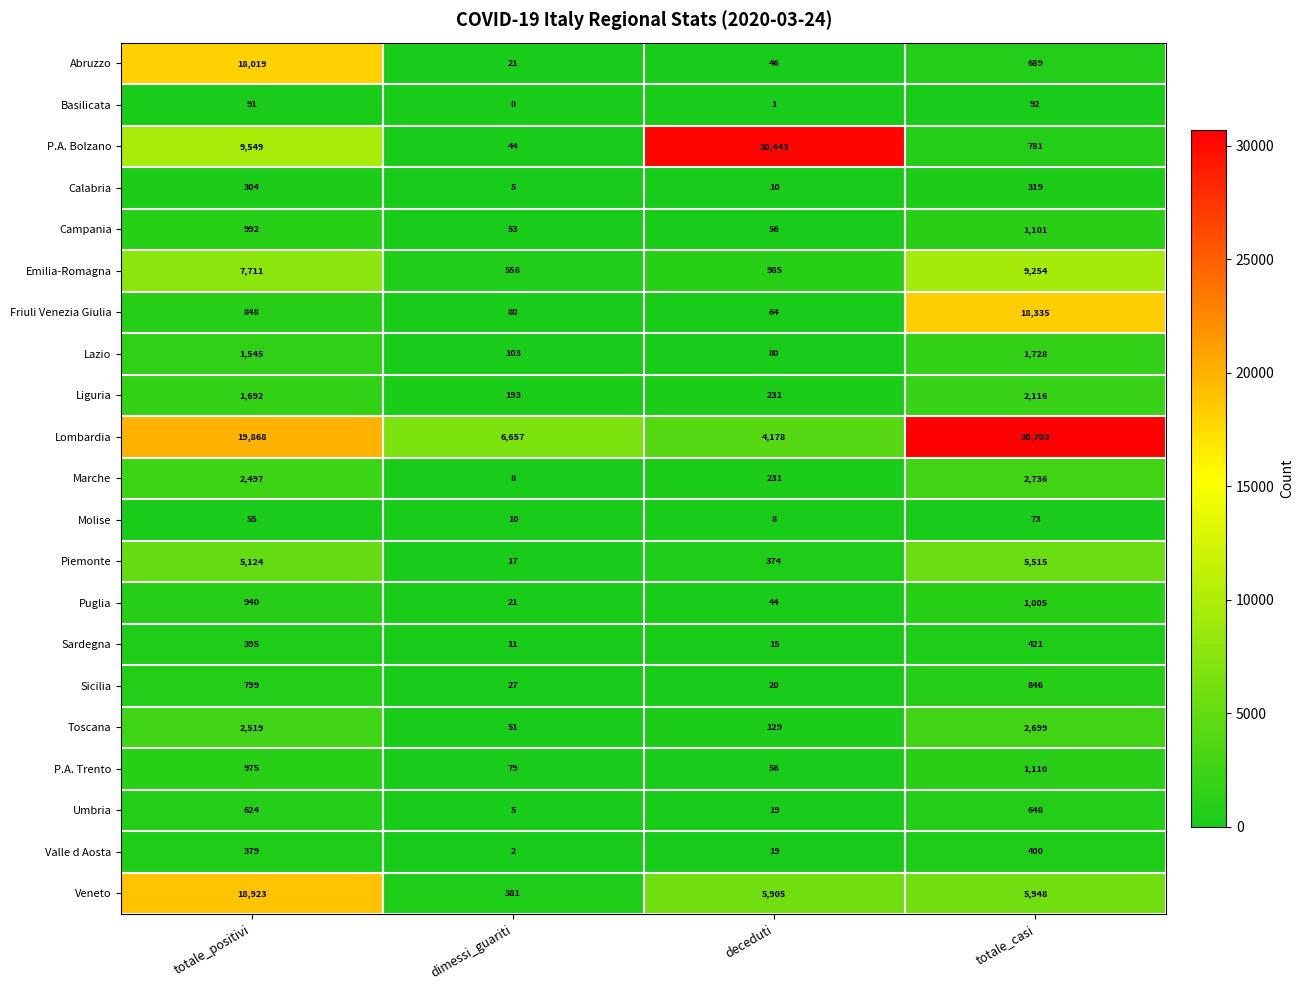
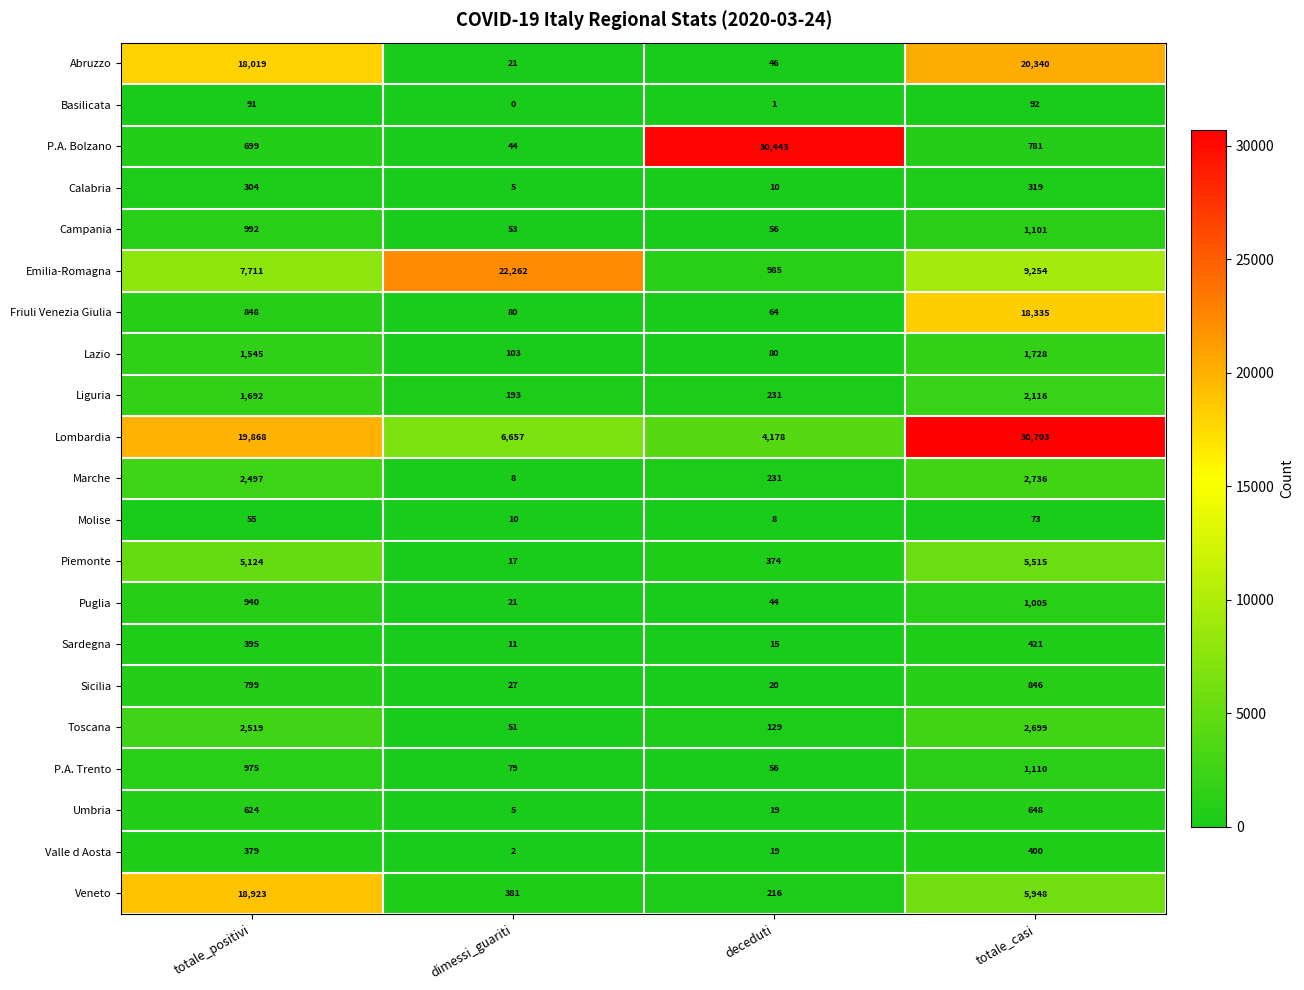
  {
    "Abruzzo": {
      "totale_positivi": "18,019",
      "dimessi_guariti": "21",
      "deceduti": "46",
-     "totale_casi": "689"
+     "totale_casi": "20,340"
    },
    "Basilicata": {
      "totale_positivi": "91",
      "dimessi_guariti": "0",
      "deceduti": "1",
      "totale_casi": "92"
    },
    "P.A. Bolzano": {
-     "totale_positivi": "9,549",
+     "totale_positivi": "699",
      "dimessi_guariti": "44",
      "deceduti": "30,443",
      "totale_casi": "781"
    },
    "Calabria": {
      "totale_positivi": "304",
      "dimessi_guariti": "5",
      "deceduti": "10",
      "totale_casi": "319"
    },
    "Campania": {
      "totale_positivi": "992",
      "dimessi_guariti": "53",
      "deceduti": "56",
      "totale_casi": "1,101"
    },
    "Emilia-Romagna": {
      "totale_positivi": "7,711",
-     "dimessi_guariti": "558",
+     "dimessi_guariti": "22,262",
      "deceduti": "985",
      "totale_casi": "9,254"
    },
    "Friuli Venezia Giulia": {
      "totale_positivi": "848",
      "dimessi_guariti": "80",
      "deceduti": "64",
      "totale_casi": "18,335"
    },
    "Lazio": {
      "totale_positivi": "1,545",
      "dimessi_guariti": "103",
      "deceduti": "80",
      "totale_casi": "1,728"
    },
    "Liguria": {
      "totale_positivi": "1,692",
      "dimessi_guariti": "193",
      "deceduti": "231",
      "totale_casi": "2,116"
    },
    "Lombardia": {
      "totale_positivi": "19,868",
      "dimessi_guariti": "6,657",
      "deceduti": "4,178",
      "totale_casi": "30,703"
    },
    "Marche": {
      "totale_positivi": "2,497",
      "dimessi_guariti": "8",
      "deceduti": "231",
      "totale_casi": "2,736"
    },
    "Molise": {
      "totale_positivi": "55",
      "dimessi_guariti": "10",
      "deceduti": "8",
      "totale_casi": "73"
    },
    "Piemonte": {
      "totale_positivi": "5,124",
      "dimessi_guariti": "17",
      "deceduti": "374",
      "totale_casi": "5,515"
    },
    "Puglia": {
      "totale_positivi": "940",
      "dimessi_guariti": "21",
      "deceduti": "44",
      "totale_casi": "1,005"
    },
    "Sardegna": {
      "totale_positivi": "395",
      "dimessi_guariti": "11",
      "deceduti": "15",
      "totale_casi": "421"
    },
    "Sicilia": {
      "totale_positivi": "799",
      "dimessi_guariti": "27",
      "deceduti": "20",
      "totale_casi": "846"
    },
    "Toscana": {
      "totale_positivi": "2,519",
      "dimessi_guariti": "51",
      "deceduti": "129",
      "totale_casi": "2,699"
    },
    "P.A. Trento": {
      "totale_positivi": "975",
      "dimessi_guariti": "79",
      "deceduti": "56",
      "totale_casi": "1,110"
    },
    "Umbria": {
      "totale_positivi": "624",
      "dimessi_guariti": "5",
      "deceduti": "19",
      "totale_casi": "648"
    },
    "Valle d Aosta": {
      "totale_positivi": "379",
      "dimessi_guariti": "2",
      "deceduti": "19",
      "totale_casi": "400"
    },
    "Veneto": {
      "totale_positivi": "18,923",
      "dimessi_guariti": "381",
-     "deceduti": "5,905",
+     "deceduti": "216",
      "totale_casi": "5,948"
    }
  }
